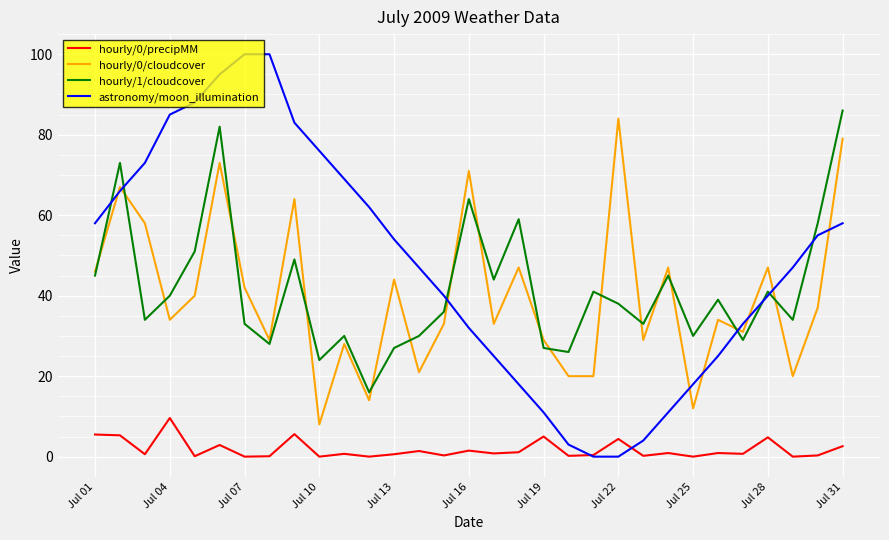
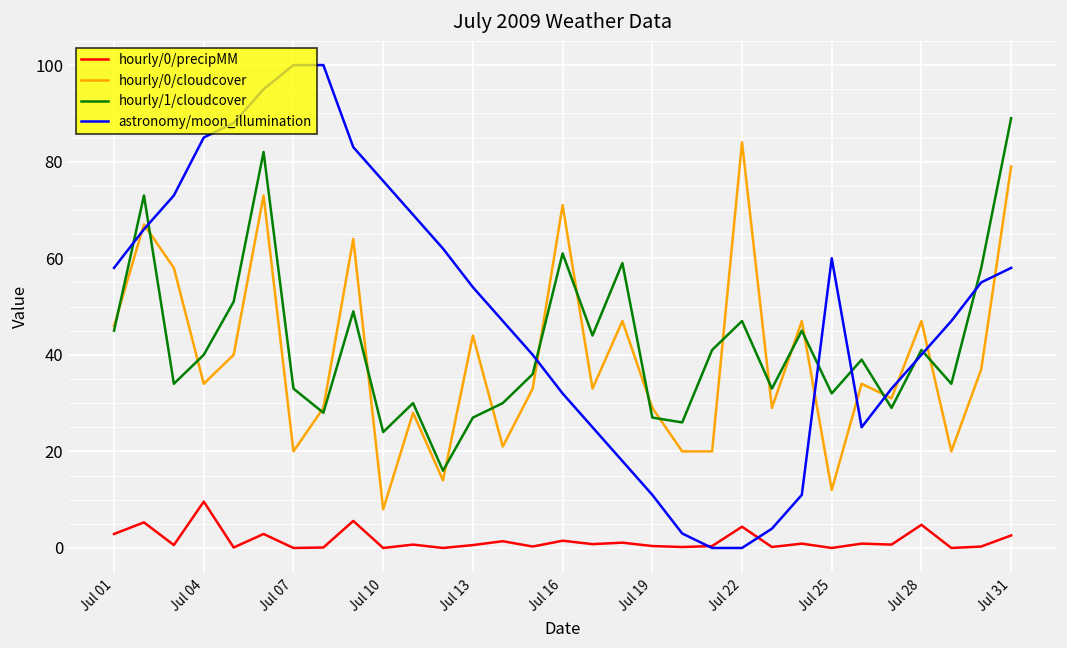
  {
    "hourly/0/precipMM": {
-     "Jul 01": 6,
+     "Jul 01": 3,
      "Jul 04": 10,
      "Jul 07": 0,
      "Jul 10": 0,
      "Jul 13": 1,
      "Jul 16": 2,
-     "Jul 19": 5,
+     "Jul 19": 0,
      "Jul 22": 4,
      "Jul 25": 0,
      "Jul 28": 5,
      "Jul 31": 3
    },
    "hourly/0/cloudcover": {
      "Jul 01": 46,
      "Jul 04": 34,
-     "Jul 07": 42,
+     "Jul 07": 20,
      "Jul 10": 8,
      "Jul 13": 44,
      "Jul 16": 71,
      "Jul 19": 29,
      "Jul 22": 84,
      "Jul 25": 12,
      "Jul 28": 47,
      "Jul 31": 79
    },
    "hourly/1/cloudcover": {
      "Jul 01": 45,
      "Jul 04": 40,
      "Jul 07": 33,
      "Jul 10": 24,
      "Jul 13": 27,
-     "Jul 16": 64,
+     "Jul 16": 61,
      "Jul 19": 27,
-     "Jul 22": 38,
-     "Jul 25": 30,
+     "Jul 22": 47,
+     "Jul 25": 32,
      "Jul 28": 41,
-     "Jul 31": 86
+     "Jul 31": 89
    },
    "astronomy/moon_illumination": {
      "Jul 01": 58,
      "Jul 04": 85,
      "Jul 10": 76,
      "Jul 13": 54,
      "Jul 16": 32,
      "Jul 19": 11,
      "Jul 22": 0,
-     "Jul 25": 18,
+     "Jul 25": 60,
      "Jul 28": 40,
      "Jul 31": 58
    }
  }
